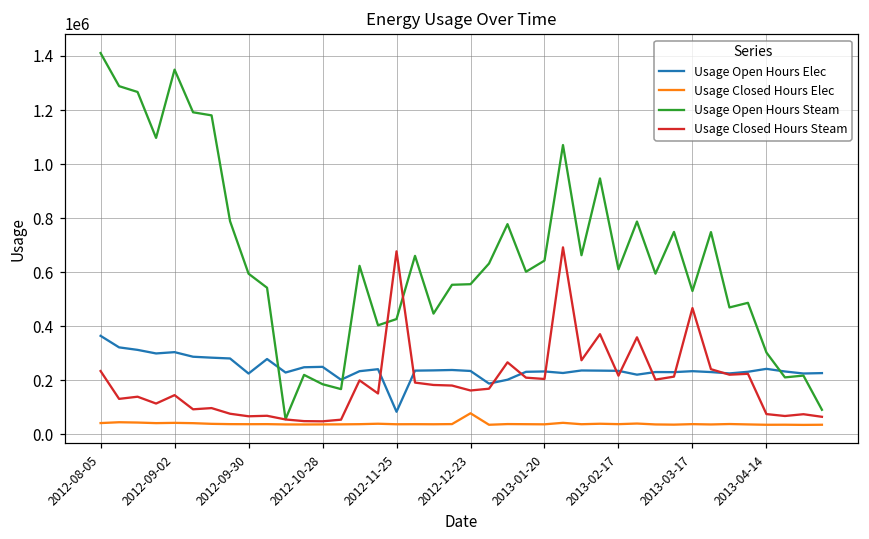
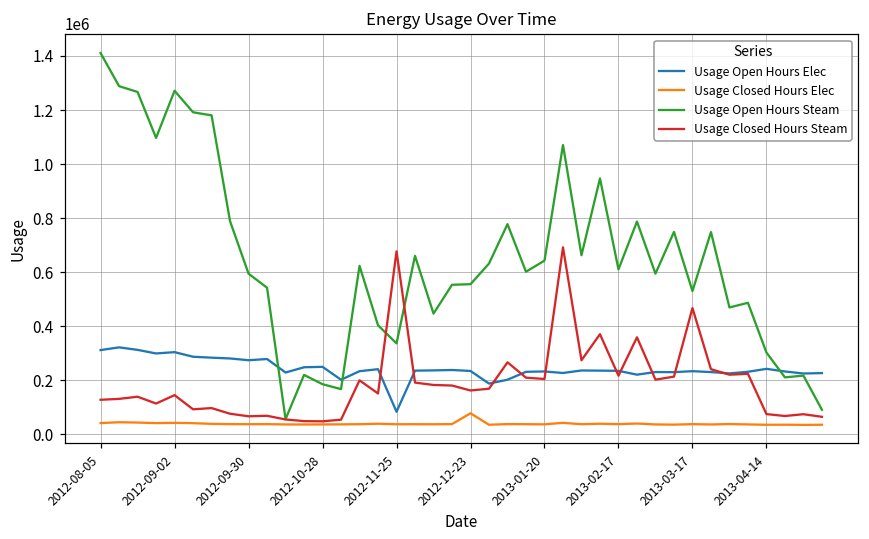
  {
    "Usage Open Hours Elec": {
-     "2012-08-05": 360000,
+     "2012-08-05": 310000,
      "2012-09-02": 300000,
-     "2012-09-30": 230000,
+     "2012-09-30": 270000,
      "2012-10-28": 250000,
      "2012-11-25": 80000,
      "2012-12-23": 240000,
      "2013-01-20": 230000,
      "2013-02-17": 240000,
      "2013-03-17": 230000,
      "2013-04-14": 240000
    },
    "Usage Closed Hours Elec": {
      "2012-08-05": 40000,
      "2012-09-02": 40000,
      "2012-09-30": 40000,
      "2012-10-28": 40000,
      "2012-11-25": 40000,
      "2012-12-23": 80000,
      "2013-01-20": 40000,
      "2013-02-17": 40000,
      "2013-03-17": 40000,
      "2013-04-14": 40000
    },
    "Usage Open Hours Steam": {
      "2012-08-05": 1410000,
-     "2012-09-02": 1350000,
+     "2012-09-02": 1270000,
      "2012-09-30": 590000,
      "2012-10-28": 190000,
-     "2012-11-25": 430000,
+     "2012-11-25": 340000,
      "2012-12-23": 560000,
      "2013-01-20": 640000,
      "2013-02-17": 610000,
      "2013-03-17": 530000,
      "2013-04-14": 300000
    },
    "Usage Closed Hours Steam": {
-     "2012-08-05": 230000,
+     "2012-08-05": 130000,
      "2012-09-02": 150000,
      "2012-09-30": 70000,
      "2012-10-28": 50000,
      "2012-11-25": 680000,
      "2012-12-23": 160000,
      "2013-01-20": 210000,
      "2013-02-17": 220000,
      "2013-03-17": 470000,
      "2013-04-14": 80000
    }
  }
